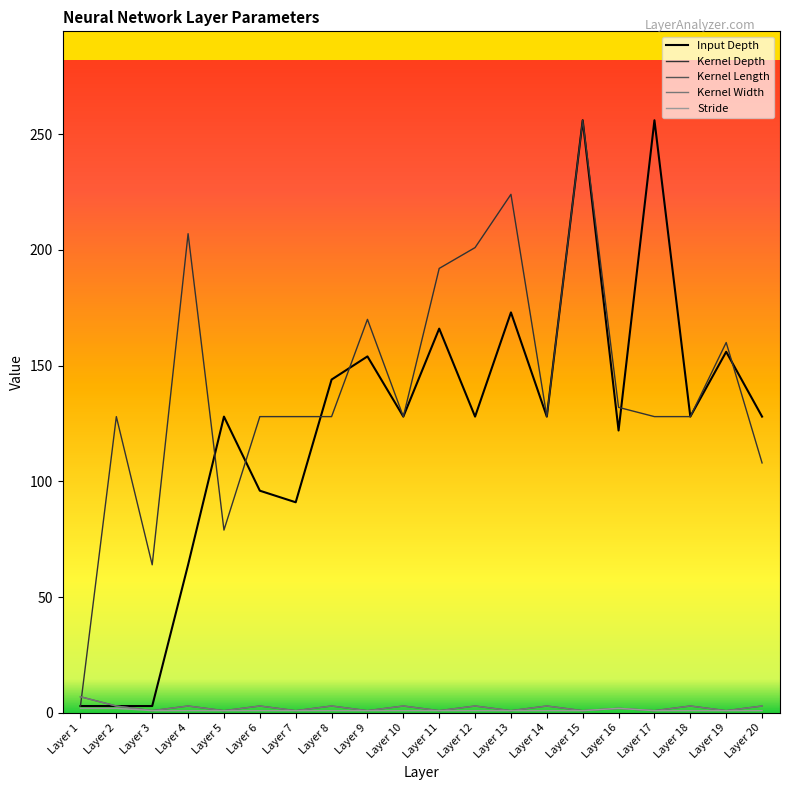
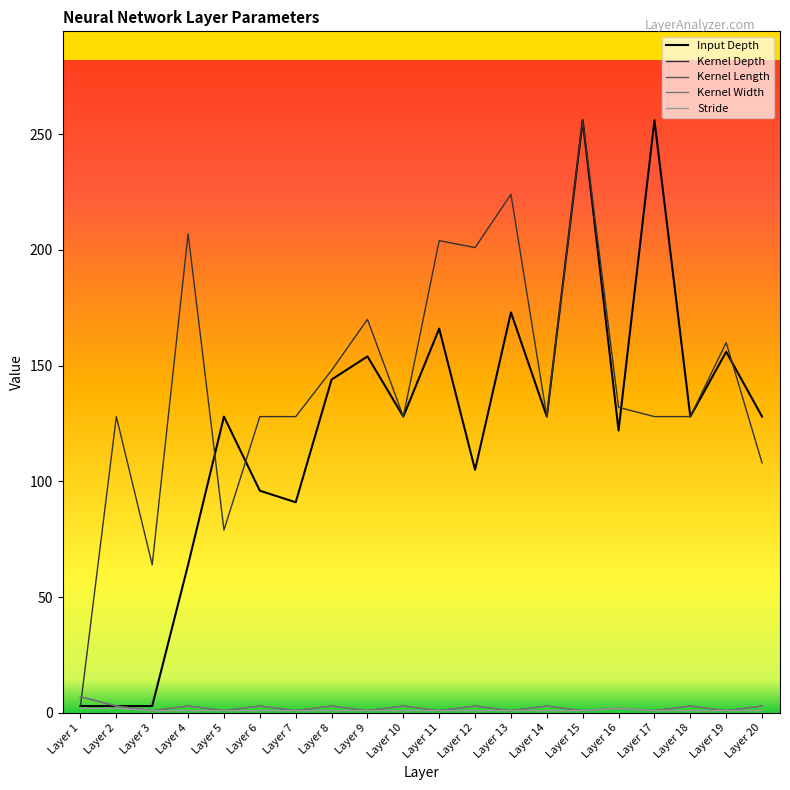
  {
    "Input Depth": {
      "Layer 3": 3,
      "Layer 4": 64,
      "Layer 5": 128,
      "Layer 6": 96,
      "Layer 7": 91,
      "Layer 8": 144,
      "Layer 9": 154,
      "Layer 11": 166,
-     "Layer 12": 128,
+     "Layer 12": 105,
      "Layer 13": 173,
      "Layer 16": 122,
      "Layer 17": 256,
      "Layer 19": 156,
      "Layer 20": 128
    },
    "Kernel Depth": {
      "Layer 2": 128,
      "Layer 3": 64,
      "Layer 4": 207,
      "Layer 5": 79,
      "Layer 6": 128,
      "Layer 7": 128,
-     "Layer 8": 128,
+     "Layer 8": 148,
      "Layer 9": 170,
-     "Layer 11": 192,
+     "Layer 11": 204,
      "Layer 12": 201,
      "Layer 13": 224,
      "Layer 16": 132,
      "Layer 17": 128,
      "Layer 19": 160,
      "Layer 20": 108
    }
  }
